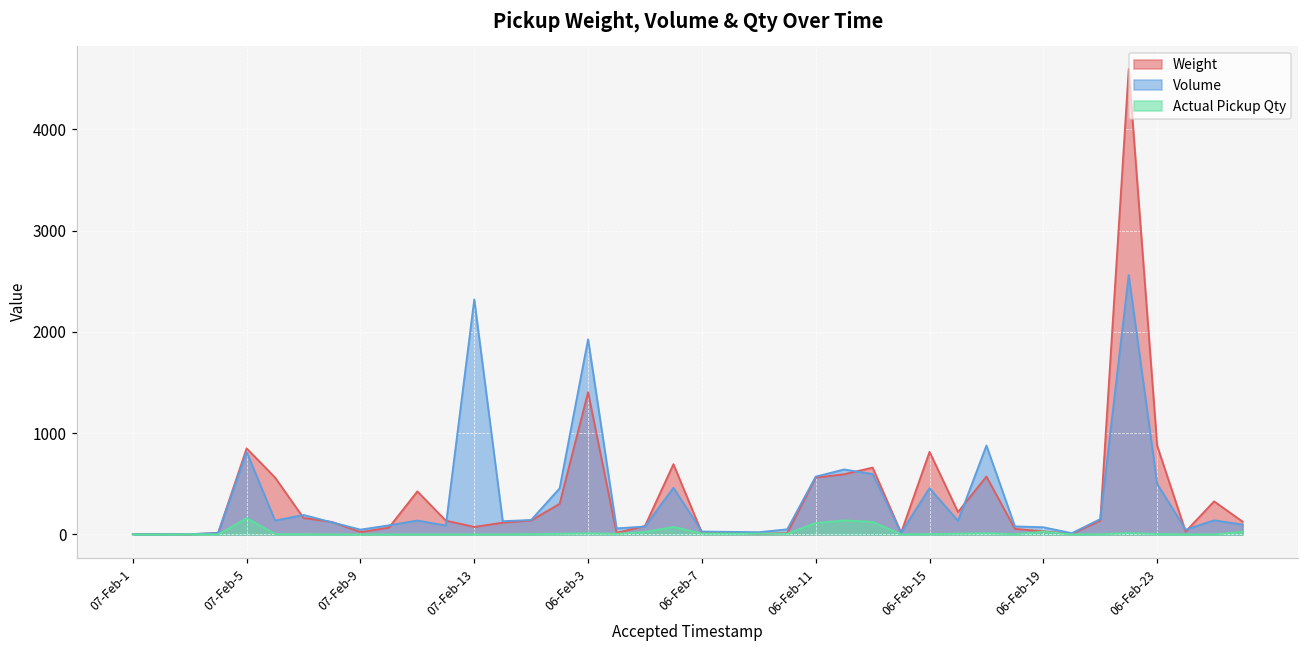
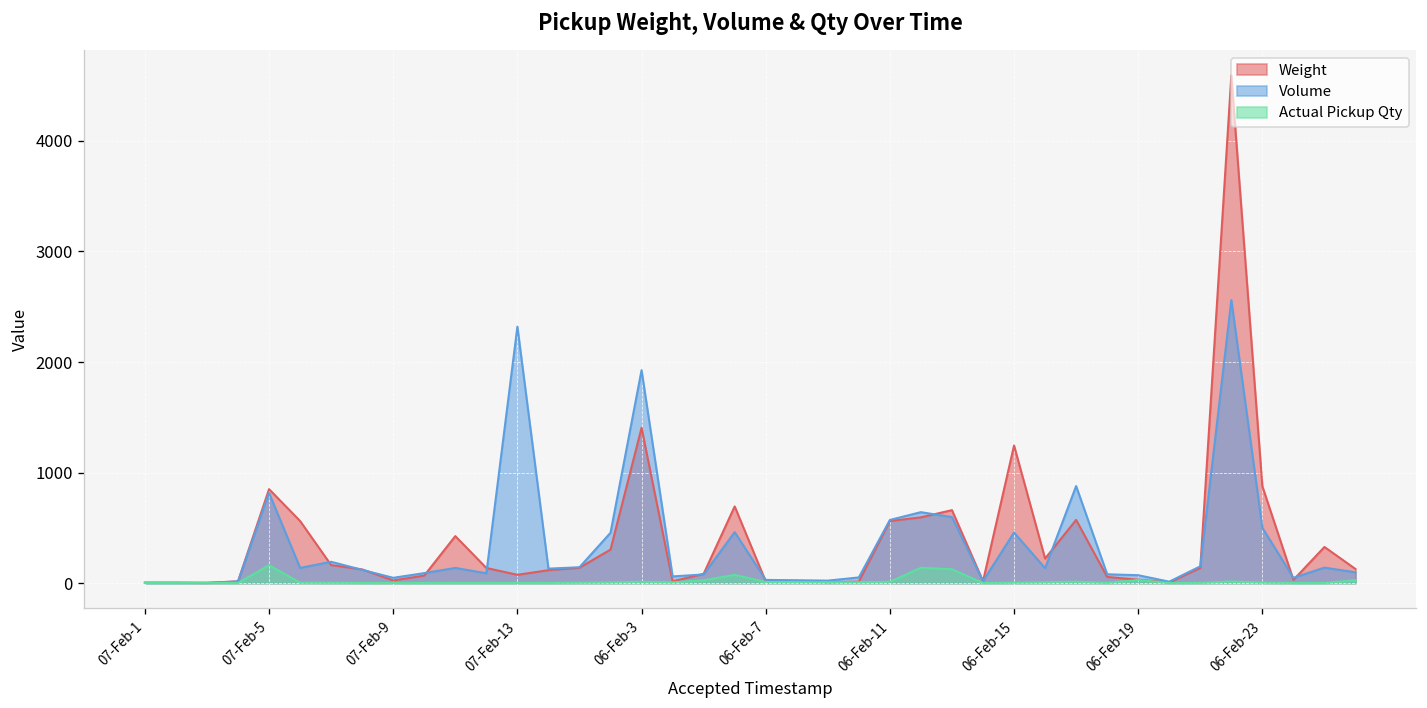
  {
    "Weight": {
      "07-Feb-5": 900,
      "07-Feb-13": 100,
      "06-Feb-3": 1400,
-     "06-Feb-15": 800,
+     "06-Feb-15": 1200,
      "06-Feb-23": 900
    },
    "Volume": {
      "07-Feb-5": 800,
      "07-Feb-13": 2300,
      "06-Feb-3": 1900,
      "06-Feb-15": 500,
      "06-Feb-19": 100,
      "06-Feb-23": 500
    },
    "Actual Pickup Qty": {
      "07-Feb-5": 200,
      "07-Feb-13": 0,
      "06-Feb-3": 0,
-     "06-Feb-11": 100,
+     "06-Feb-11": 0,
      "06-Feb-15": 0,
      "06-Feb-23": 0
    }
  }
